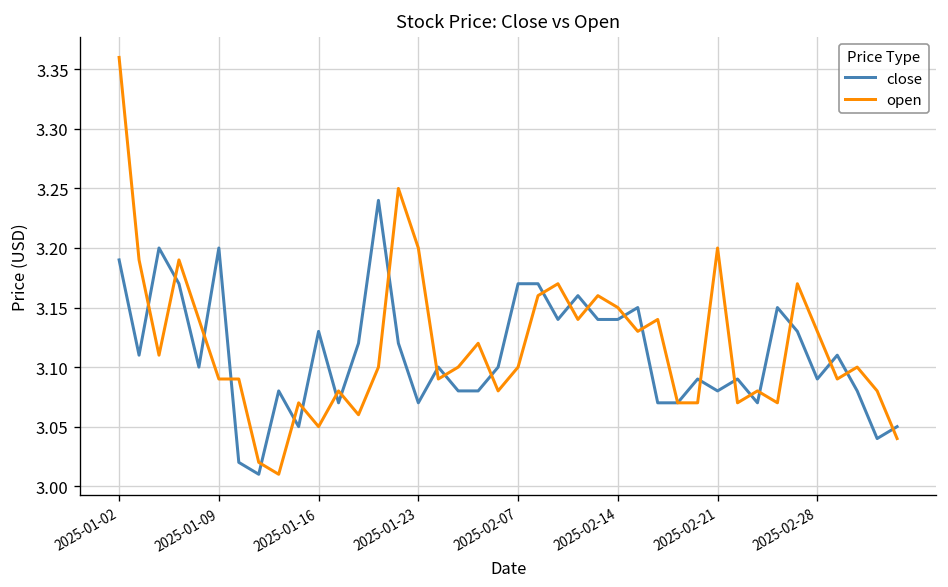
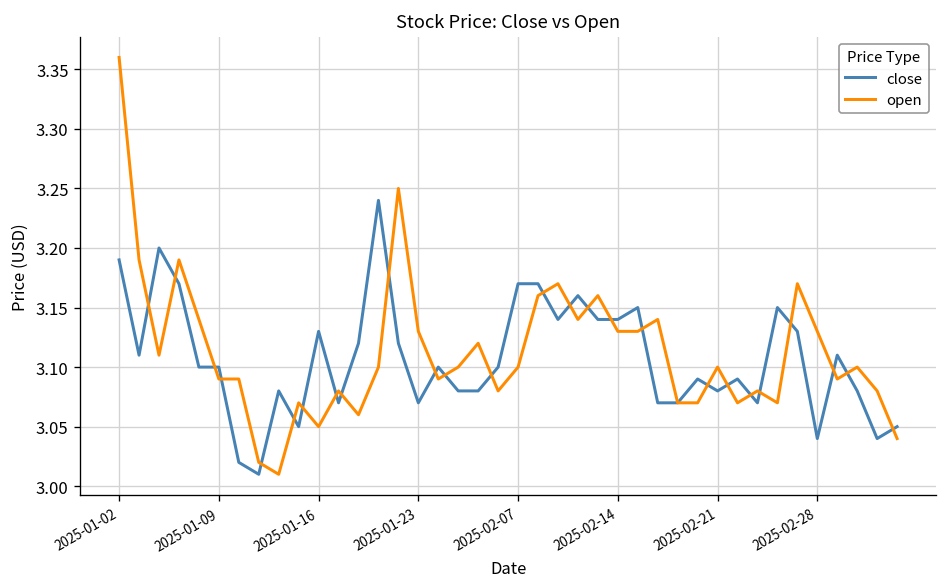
  {
    "close": {
      "2025-01-02": 3.19,
-     "2025-01-09": 3.2,
+     "2025-01-09": 3.1,
      "2025-01-16": 3.13,
      "2025-01-23": 3.07,
      "2025-02-07": 3.17,
      "2025-02-14": 3.14,
      "2025-02-21": 3.08,
-     "2025-02-28": 3.09
+     "2025-02-28": 3.04
    },
    "open": {
      "2025-01-02": 3.36,
      "2025-01-09": 3.09,
      "2025-01-16": 3.05,
-     "2025-01-23": 3.20,
+     "2025-01-23": 3.13,
      "2025-02-07": 3.10,
-     "2025-02-14": 3.15,
-     "2025-02-21": 3.2,
+     "2025-02-14": 3.13,
+     "2025-02-21": 3.1,
      "2025-02-28": 3.13
    }
  }
